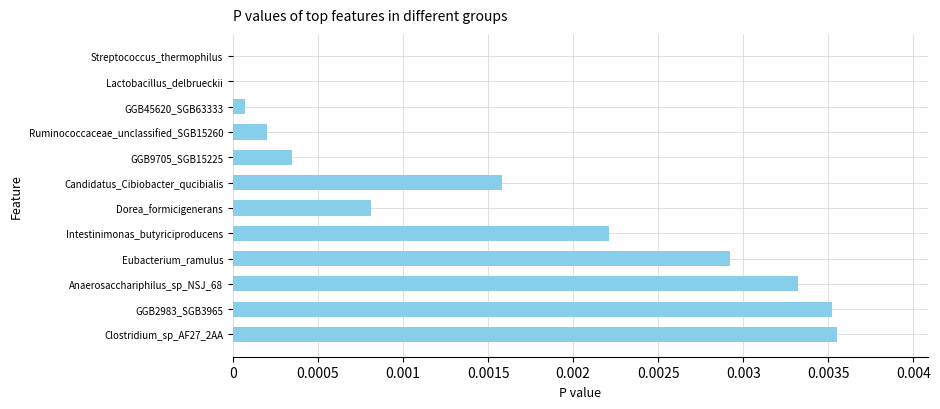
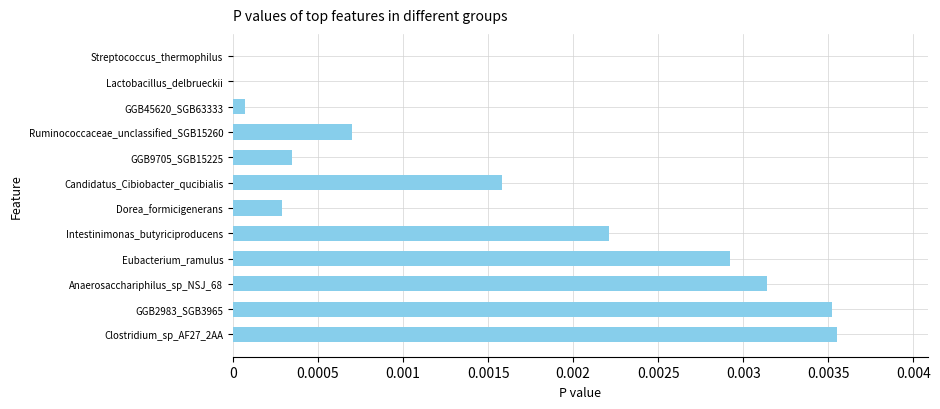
  {
    "Streptococcus_thermophilus": 0.00000,
    "Lactobacillus_delbrueckii": 0.00000,
    "GGB45620_SGB63333": 0.00007,
-   "Ruminococcaceae_unclassified_SGB15260": 0.0002,
+   "Ruminococcaceae_unclassified_SGB15260": 0.0007,
    "GGB9705_SGB15225": 0.00035,
    "Candidatus_Cibiobacter_qucibialis": 0.00158,
-   "Dorea_formicigenerans": 0.00081,
+   "Dorea_formicigenerans": 0.00029,
    "Intestinimonas_butyriciproducens": 0.00221,
    "Eubacterium_ramulus": 0.00292,
-   "Anaerosacchariphilus_sp_NSJ_68": 0.00332,
+   "Anaerosacchariphilus_sp_NSJ_68": 0.00314,
    "GGB2983_SGB3965": 0.00352,
    "Clostridium_sp_AF27_2AA": 0.00355
  }
